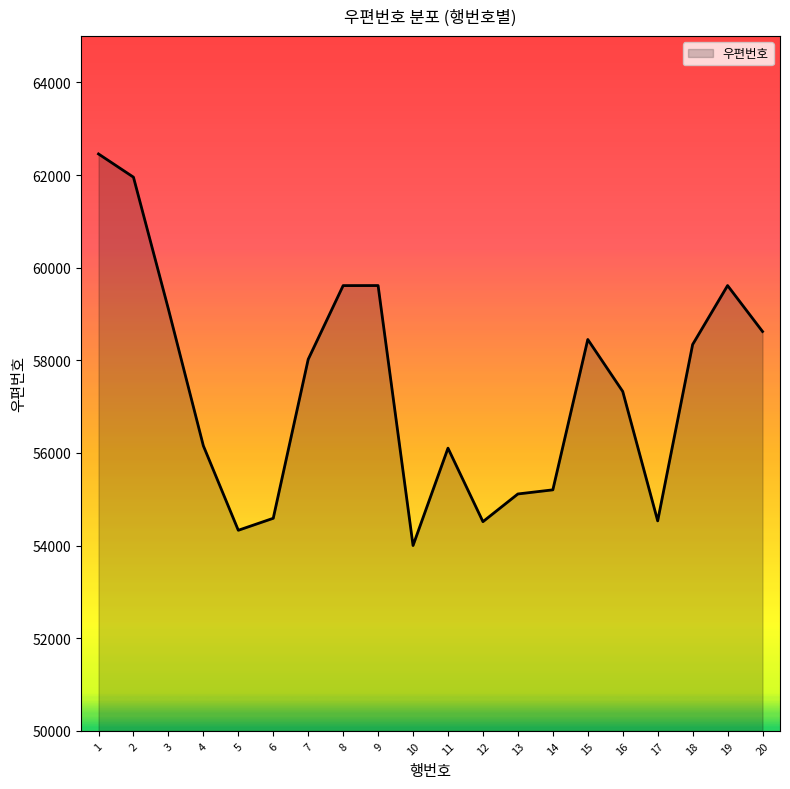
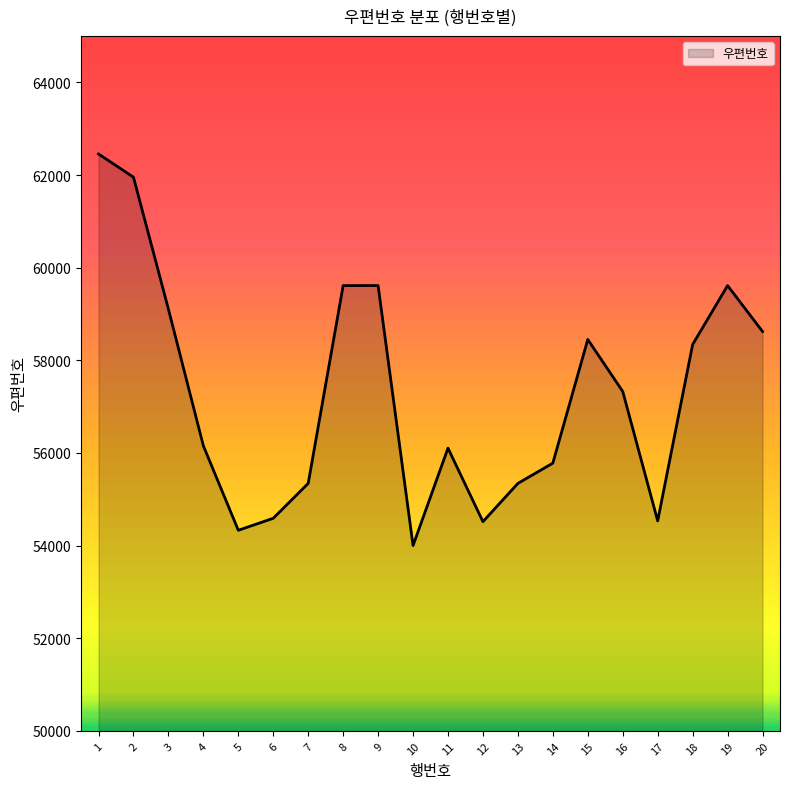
  {
    "1": 62500,
    "2": 62000,
    "3": 59100,
    "4": 56200,
    "5": 54300,
    "6": 54600,
-   "7": 58000,
+   "7": 55300,
    "8": 59600,
    "9": 59600,
    "10": 54000,
    "11": 56100,
    "12": 54500,
-   "13": 55100,
-   "14": 55200,
+   "13": 55300,
+   "14": 55800,
    "15": 58500,
    "16": 57300,
    "17": 54500,
    "18": 58300,
    "19": 59600,
    "20": 58600
  }
